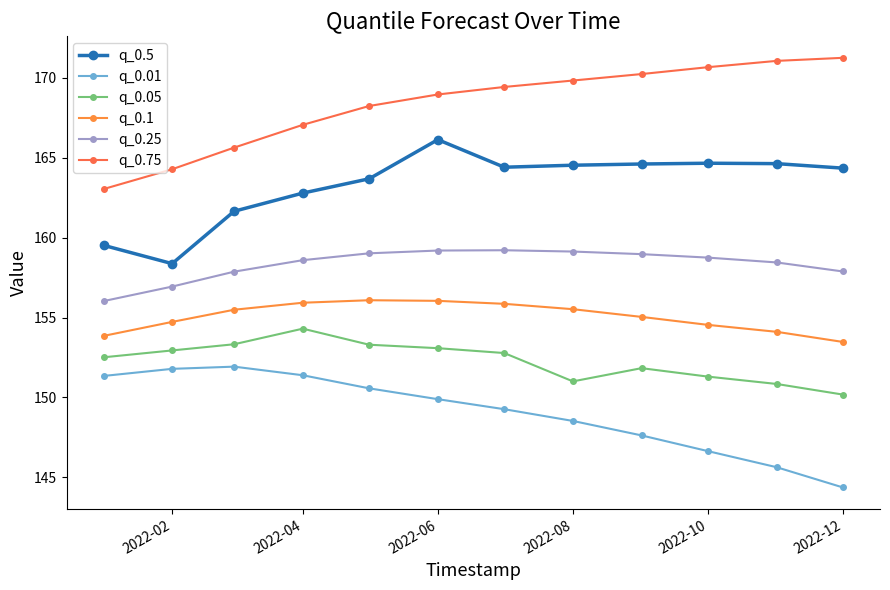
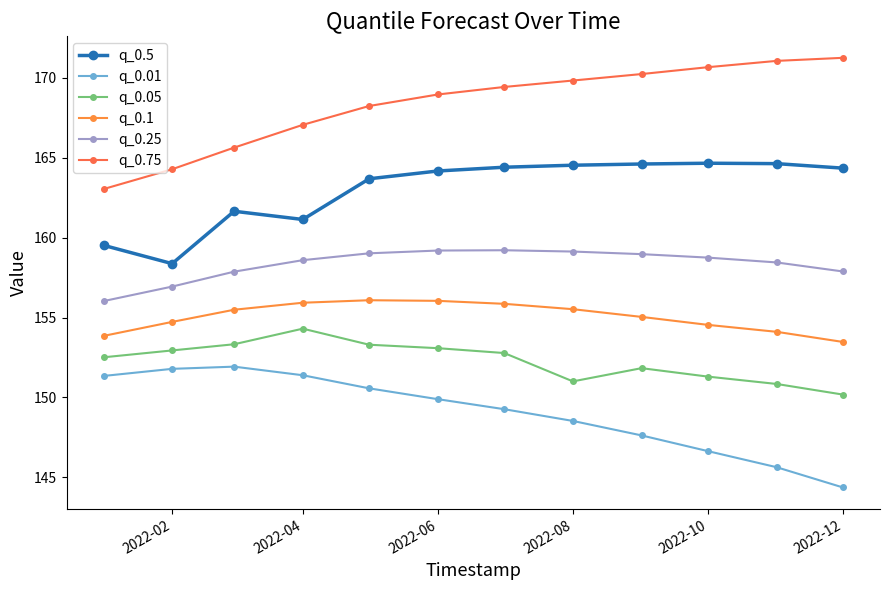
  {
    "q_0.5": {
      "2022-02": 158.4,
-     "2022-04": 162.8,
-     "2022-06": 166.1,
+     "2022-04": 161.1,
+     "2022-06": 164.2,
      "2022-08": 164.5,
      "2022-10": 164.7,
      "2022-12": 164.3
    },
    "q_0.05": {
      "2022-02": 152.9,
      "2022-04": 154.3,
      "2022-06": 153.1,
      "2022-08": 151.0,
      "2022-10": 151.3,
      "2022-12": 150.2
    }
  }
